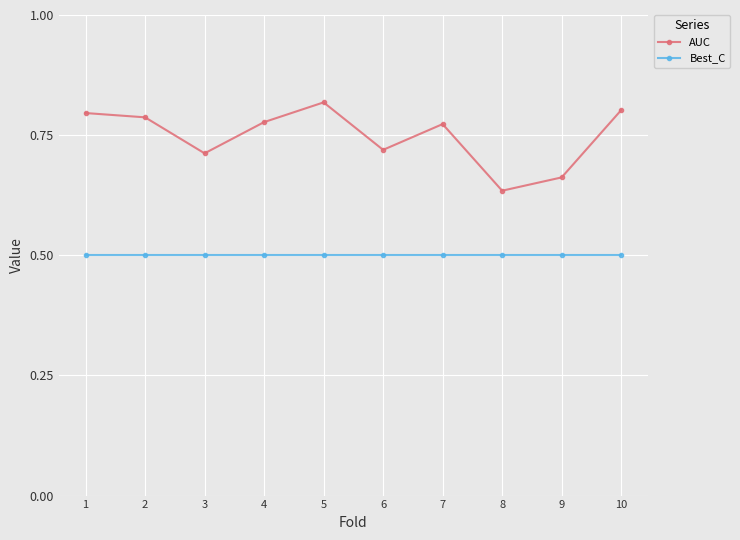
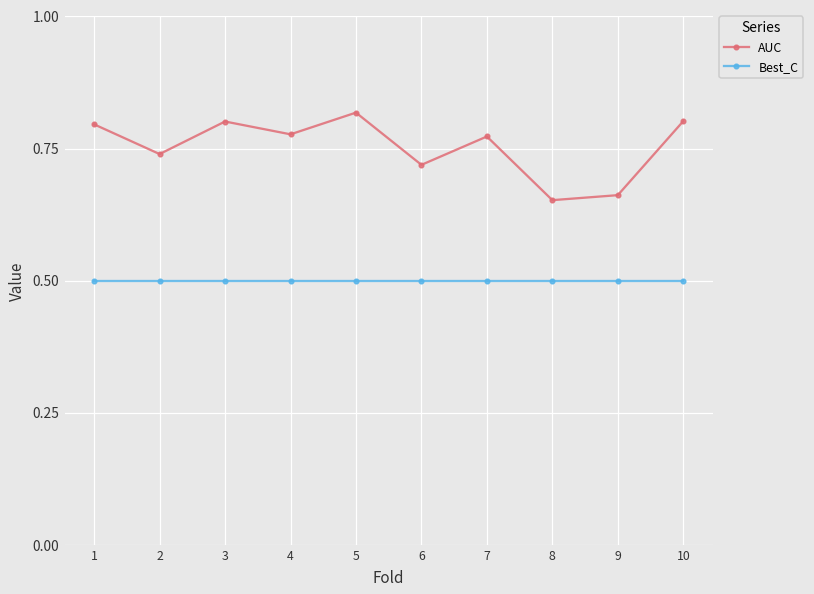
  {
    "AUC": {
      "1": 0.80,
-     "2": 0.79,
-     "3": 0.71,
+     "2": 0.74,
+     "3": 0.80,
      "4": 0.78,
      "5": 0.82,
      "6": 0.72,
      "7": 0.77,
-     "8": 0.63,
+     "8": 0.65,
      "9": 0.66,
      "10": 0.80
    },
    "Best_C": {
      "1": 0.50,
      "2": 0.50,
      "3": 0.50,
      "4": 0.50,
      "5": 0.50,
      "6": 0.50,
      "7": 0.50,
      "8": 0.50,
      "9": 0.50,
      "10": 0.50
    }
  }
